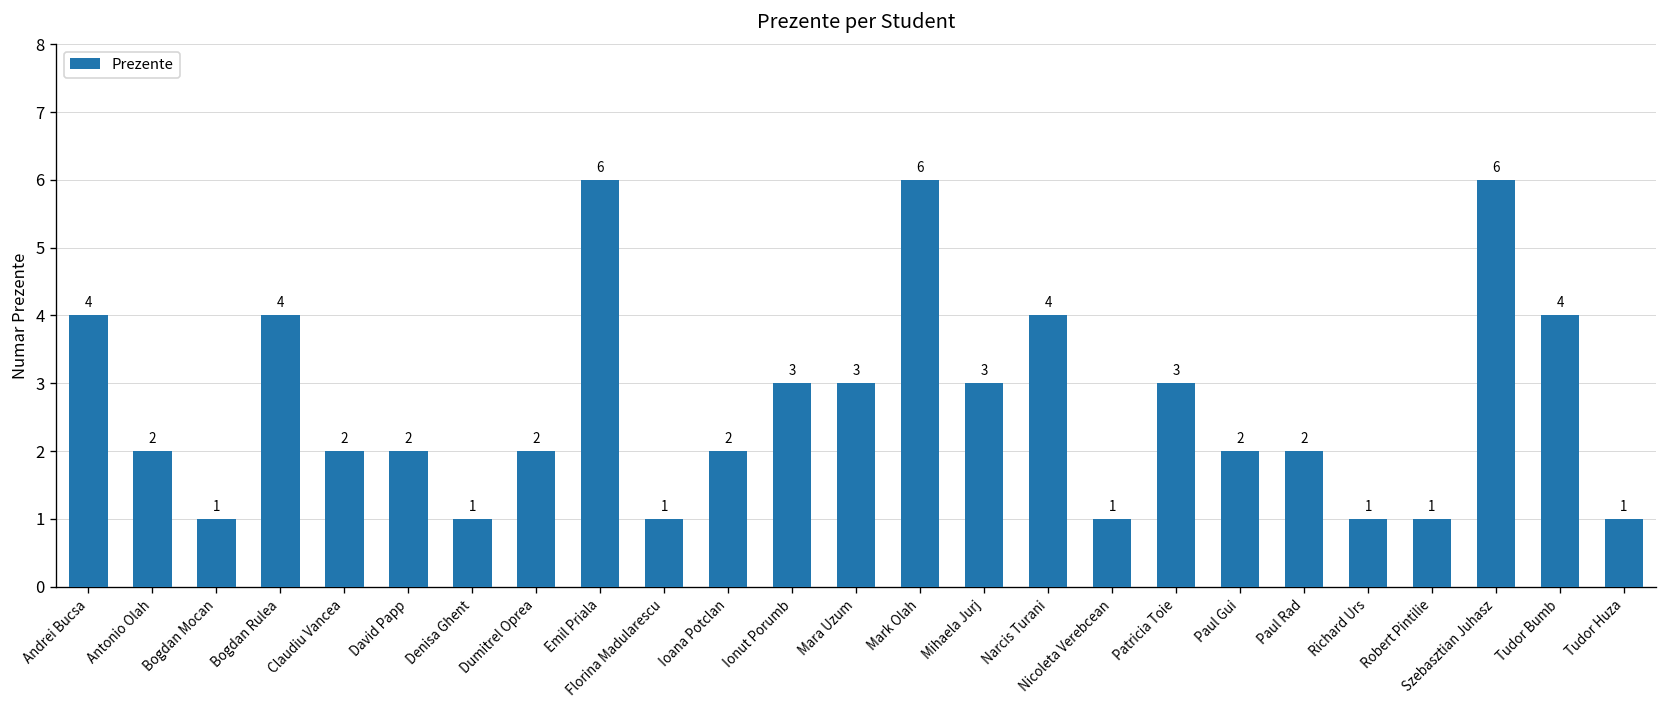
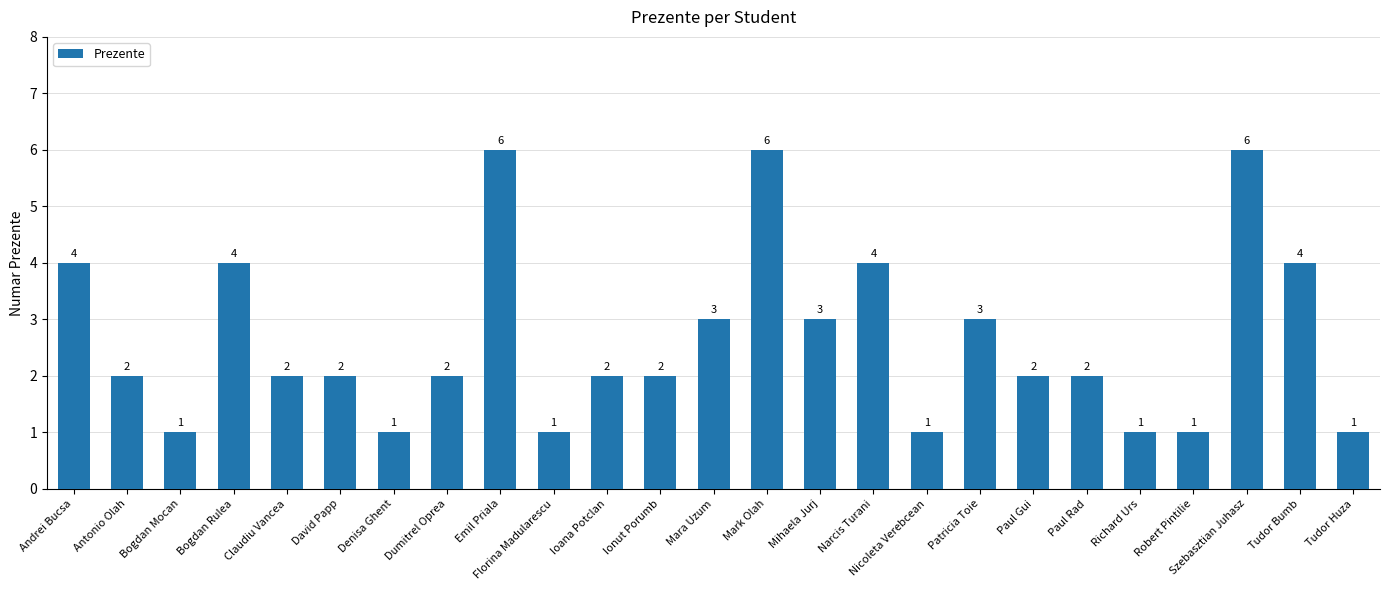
  {
    "Andrei Bucsa": 4,
    "Antonio Olah": 2,
    "Bogdan Mocan": 1,
    "Bogdan Rulea": 4,
    "Claudiu Vancea": 2,
    "David Papp": 2,
    "Denisa Ghent": 1,
    "Dumitrel Oprea": 2,
    "Emil Priala": 6,
    "Florina Madularescu": 1,
    "Ioana Potclan": 2,
-   "Ionut Porumb": 3,
+   "Ionut Porumb": 2,
    "Mara Uzum": 3,
    "Mark Olah": 6,
    "Mihaela Jurj": 3,
    "Narcis Turani": 4,
    "Nicoleta Verebcean": 1,
    "Patricia Toie": 3,
    "Paul Gui": 2,
    "Paul Rad": 2,
    "Richard Urs": 1,
    "Robert Pintilie": 1,
    "Szebasztian Juhasz": 6,
    "Tudor Bumb": 4,
    "Tudor Huza": 1
  }
